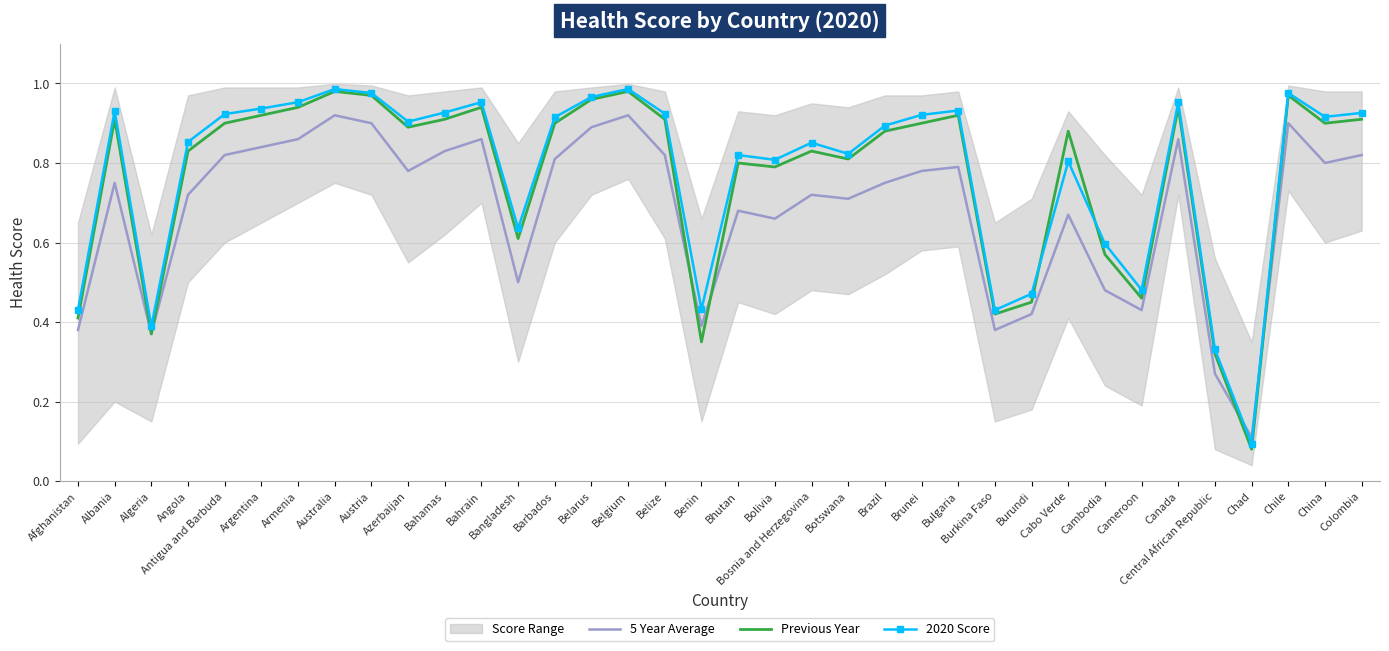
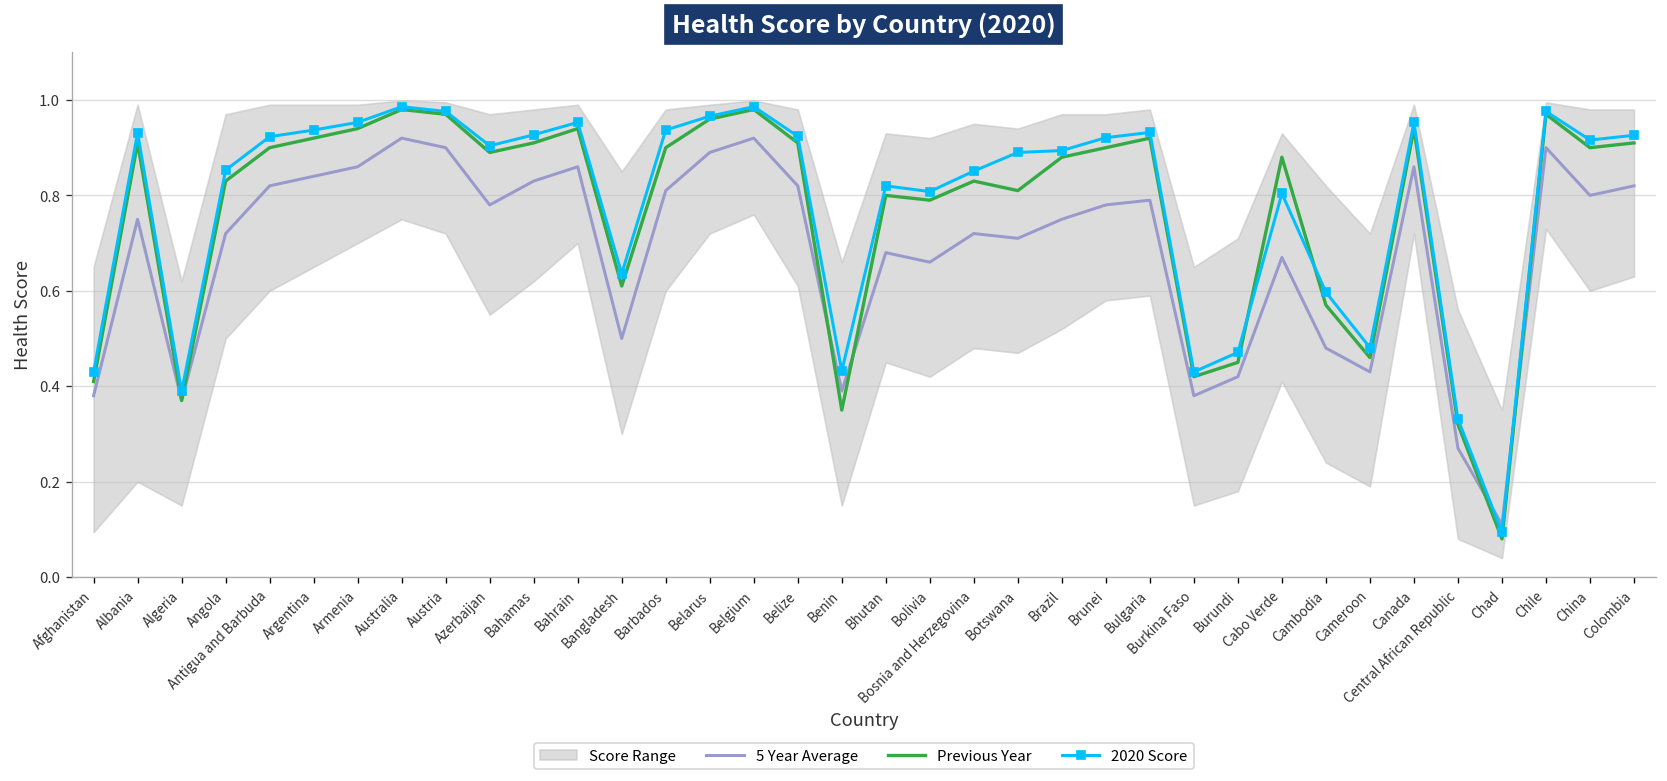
  {
    "Previous Year": {
      "Afghanistan": 0.41,
      "Albania": 0.91,
      "Angola": 0.83,
      "Antigua and Barbuda": 0.90,
      "Argentina": 0.92,
      "Armenia": 0.94,
      "Azerbaijan": 0.89,
      "Bahamas": 0.91,
      "Bahrain": 0.94,
      "Bangladesh": 0.61,
      "Barbados": 0.90,
      "Belize": 0.91,
      "Benin": 0.35,
      "Bhutan": 0.80,
      "Bolivia": 0.79,
      "Bosnia and Herzegovina": 0.83,
      "Botswana": 0.81,
      "Brazil": 0.88,
      "Brunei": 0.90,
      "Bulgaria": 0.92,
      "Burkina Faso": 0.42,
      "Burundi": 0.45,
      "Cabo Verde": 0.88,
      "Cambodia": 0.57,
      "Cameroon": 0.46,
      "Canada": 0.94,
      "Central African Republic": 0.32,
      "Chad": 0.08,
      "China": 0.90,
      "Colombia": 0.91
    },
    "2020 Score": {
      "Afghanistan": 0.43,
      "Albania": 0.93,
      "Algeria": 0.39,
      "Angola": 0.85,
      "Antigua and Barbuda": 0.92,
      "Argentina": 0.94,
      "Armenia": 0.95,
      "Azerbaijan": 0.90,
      "Bahamas": 0.93,
      "Bahrain": 0.95,
      "Bangladesh": 0.64,
-     "Barbados": 0.92,
+     "Barbados": 0.94,
      "Belize": 0.92,
      "Benin": 0.43,
      "Bhutan": 0.82,
      "Bolivia": 0.81,
      "Bosnia and Herzegovina": 0.85,
-     "Botswana": 0.82,
+     "Botswana": 0.89,
      "Brazil": 0.89,
      "Brunei": 0.92,
      "Bulgaria": 0.93,
      "Burkina Faso": 0.43,
      "Burundi": 0.47,
      "Cabo Verde": 0.80,
      "Cambodia": 0.60,
      "Cameroon": 0.48,
      "Canada": 0.95,
      "Central African Republic": 0.33,
      "Chad": 0.09,
      "China": 0.92,
      "Colombia": 0.93
    }
  }
